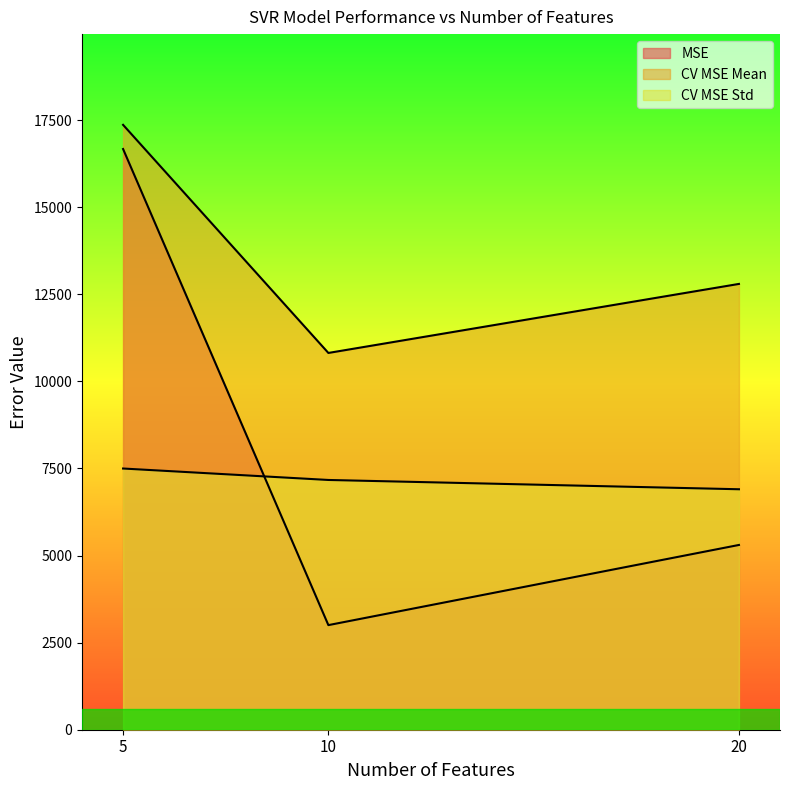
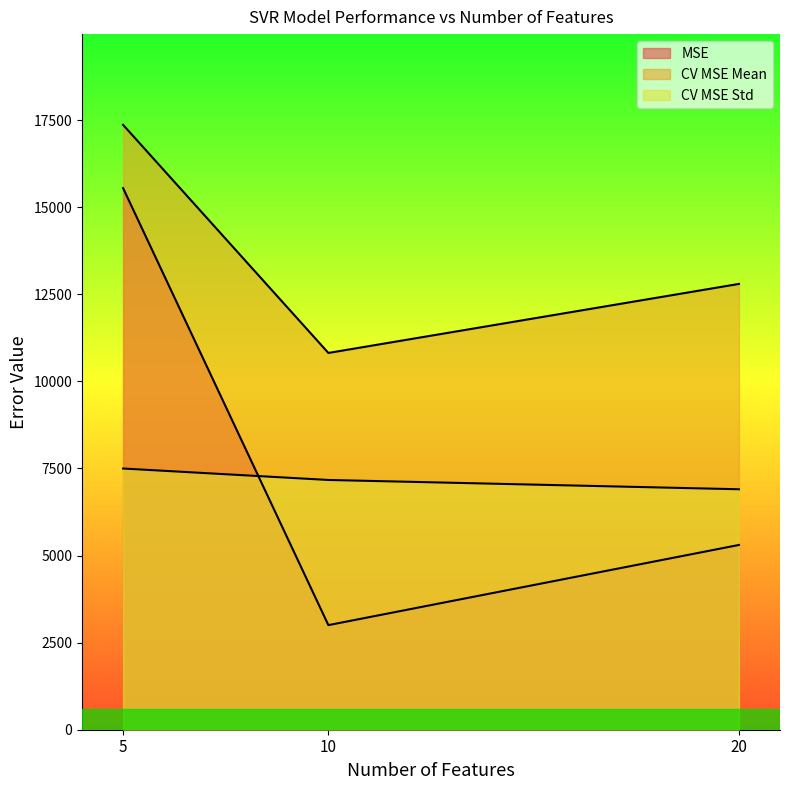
  {
    "MSE": {
-     "5": 16700,
+     "5": 15500,
      "10": 3000,
      "20": 5300
    }
  }
